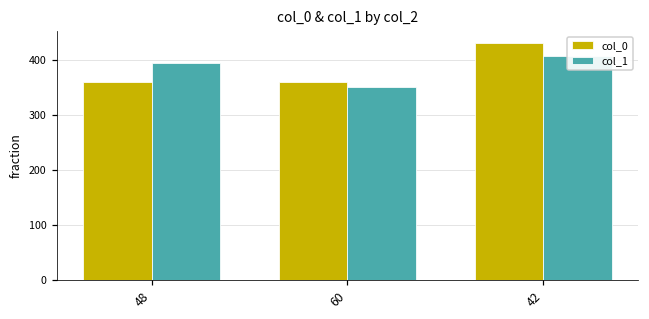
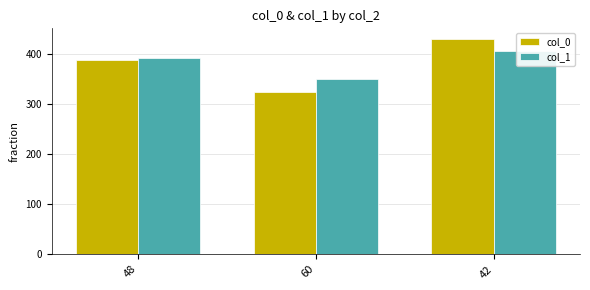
  {
    "col_0": {
-     "48": 360,
-     "60": 360,
+     "48": 390,
+     "60": 320,
      "42": 430
    },
    "col_1": {
      "48": 390,
      "60": 350
    }
  }
